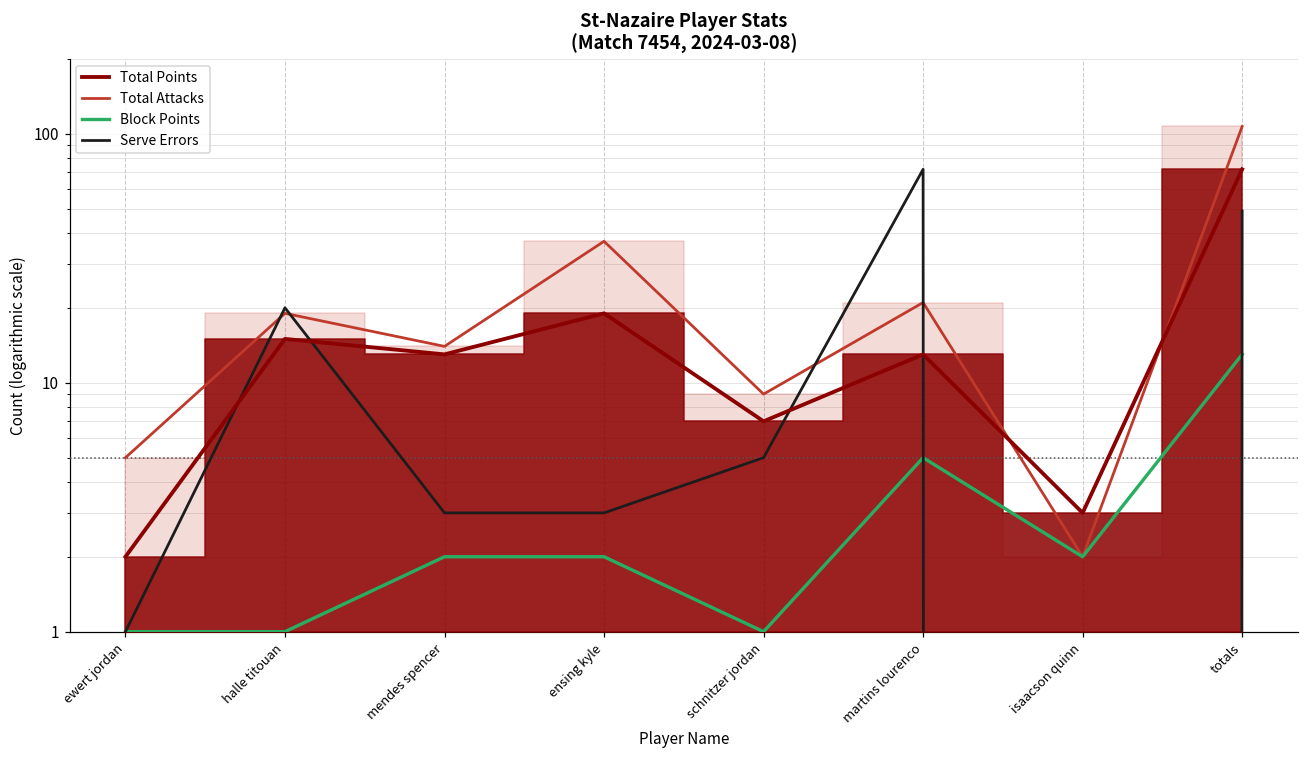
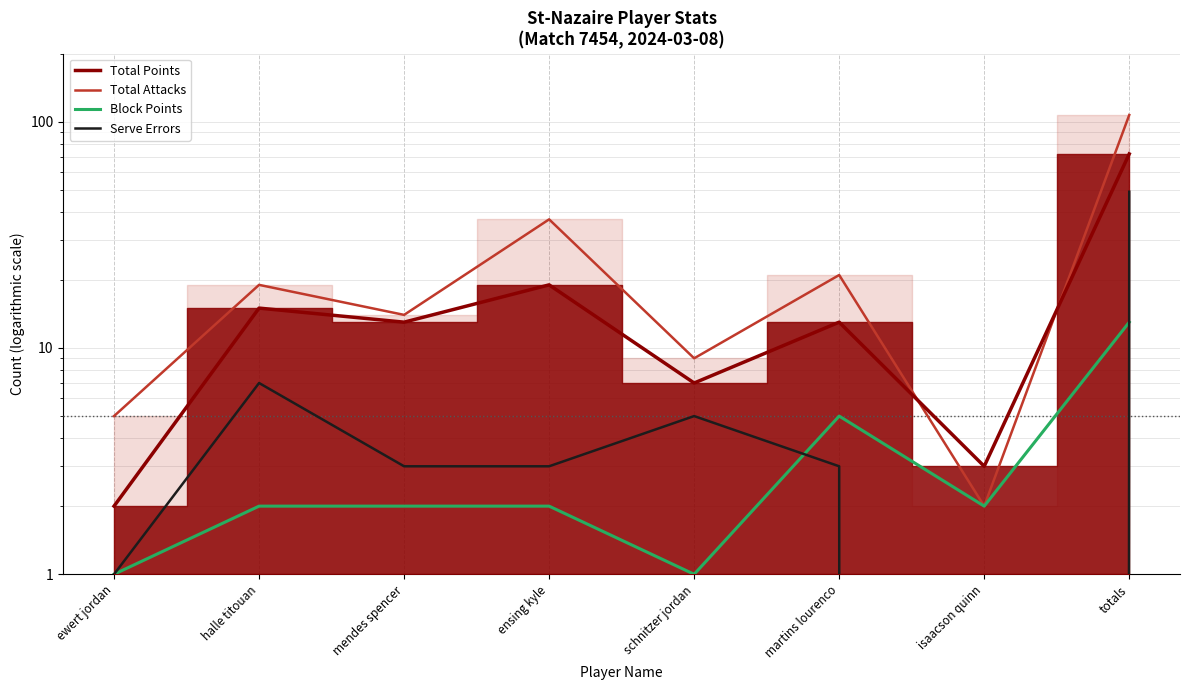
  {
    "Block Points": {
-     "halle titouan": 1,
+     "halle titouan": 2,
      "mendes spencer": 2,
      "ensing kyle": 2,
      "schnitzer jordan": 1,
      "martins lourenco": 5,
      "totals": 13
    },
    "Serve Errors": {
-     "halle titouan": 20,
+     "halle titouan": 7,
      "mendes spencer": 3,
      "ensing kyle": 3,
      "schnitzer jordan": 5,
-     "martins lourenco": 72,
+     "martins lourenco": 3,
      "totals": 49
    }
  }
